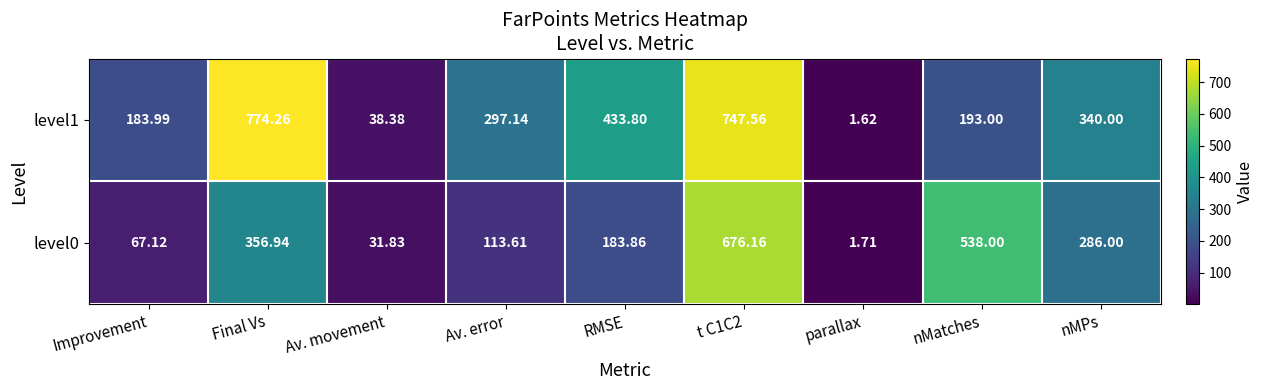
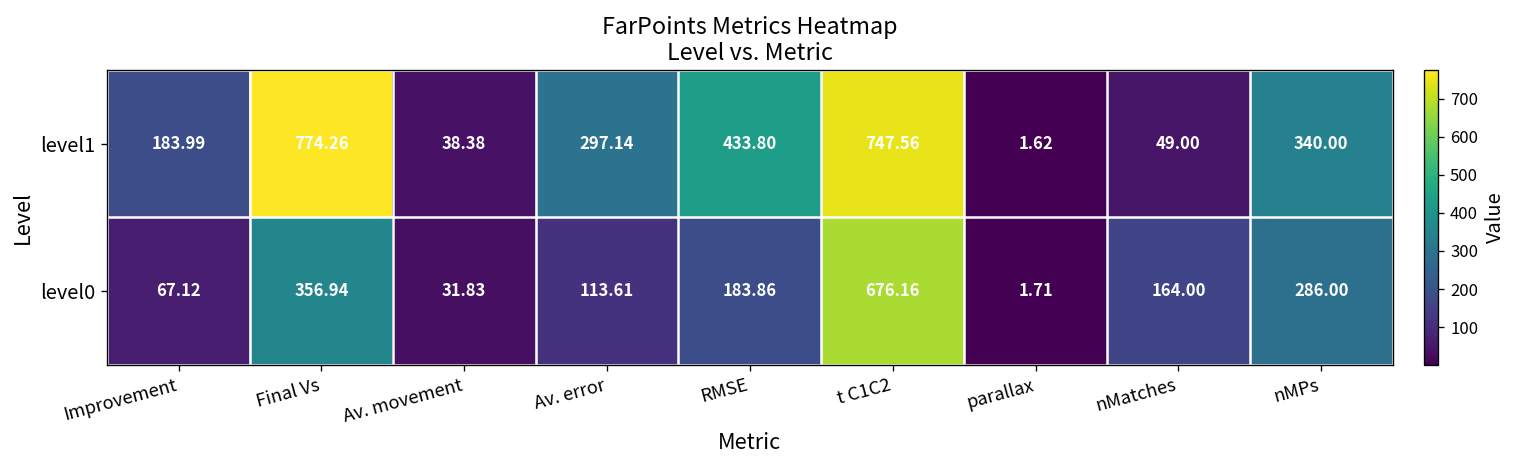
  {
    "level1": {
      "Improvement": 183.99,
      "Final Vs": 774.26,
      "Av. movement": 38.38,
      "Av. error": 297.14,
      "RMSE": 433.80,
      "t C1C2": 747.56,
      "parallax": 1.62,
-     "nMatches": 193.00,
+     "nMatches": 49.00,
      "nMPs": 340.00
    },
    "level0": {
      "Improvement": 67.12,
      "Final Vs": 356.94,
      "Av. movement": 31.83,
      "Av. error": 113.61,
      "RMSE": 183.86,
      "t C1C2": 676.16,
      "parallax": 1.71,
-     "nMatches": 538.00,
+     "nMatches": 164.00,
      "nMPs": 286.00
    }
  }
